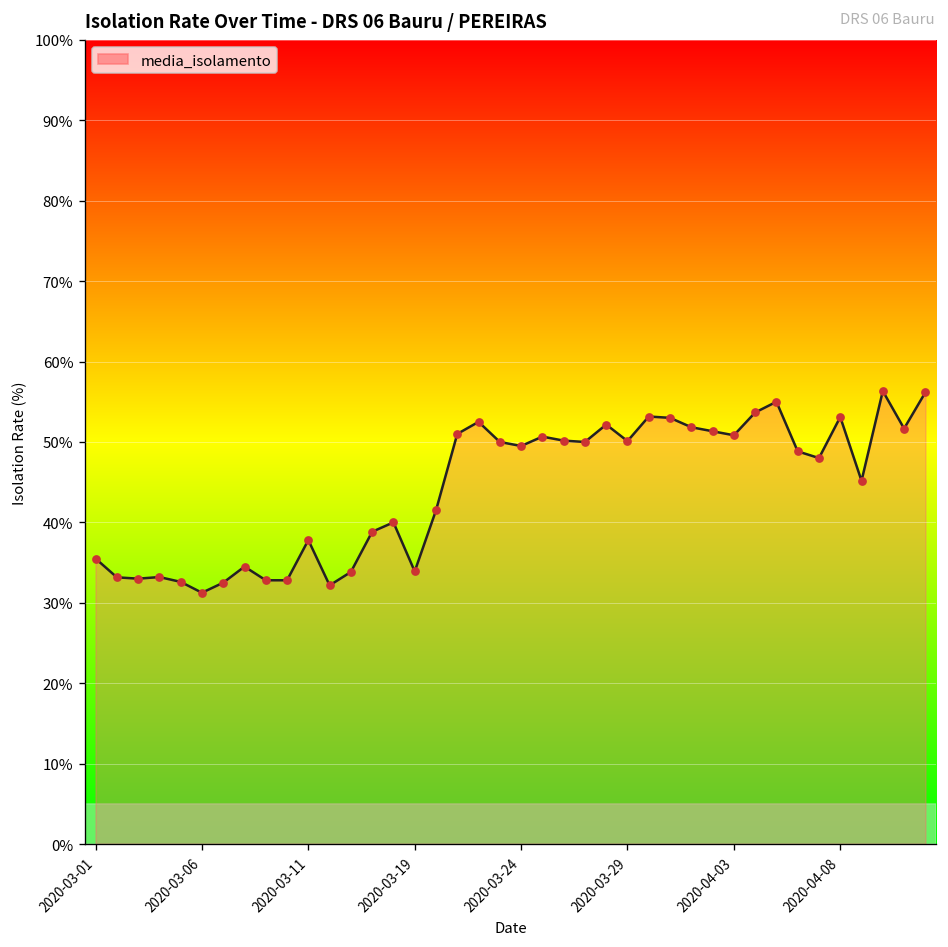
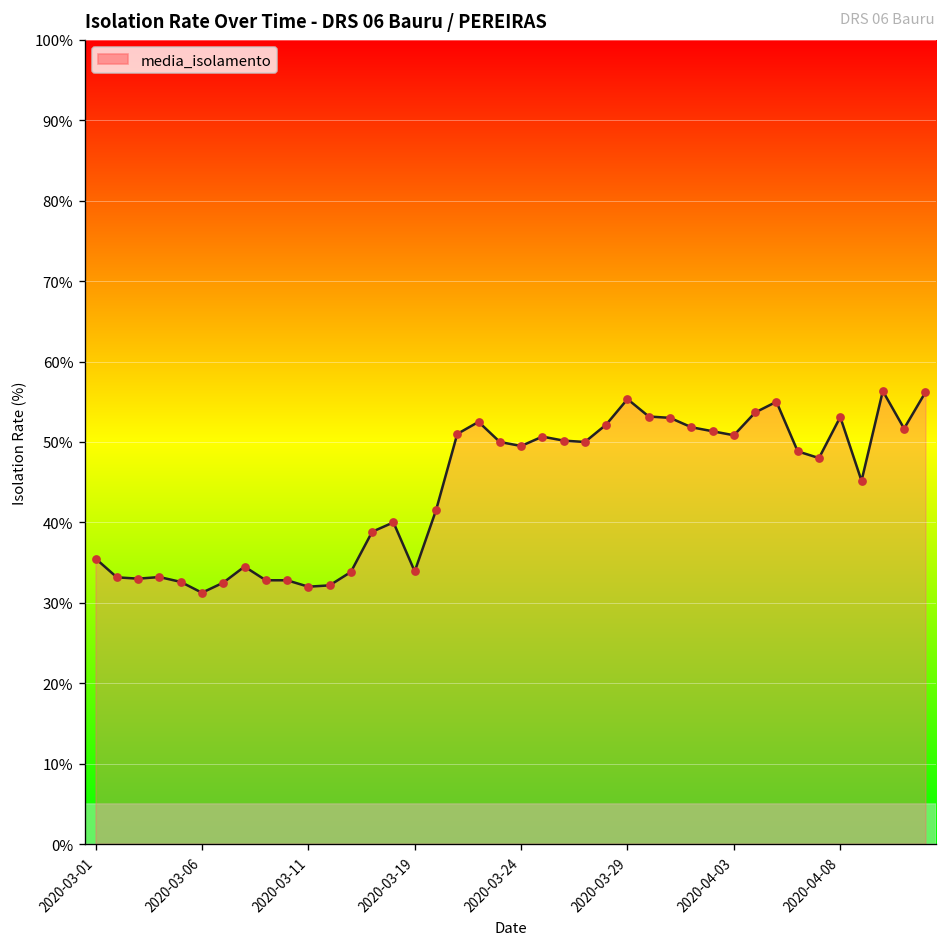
  {
    "2020-03-01": "36%",
    "2020-03-06": "31%",
-   "2020-03-11": "38%",
+   "2020-03-11": "32%",
    "2020-03-19": "34%",
    "2020-03-24": "50%",
-   "2020-03-29": "50%",
+   "2020-03-29": "55%",
    "2020-04-03": "51%",
    "2020-04-08": "53%"
  }
